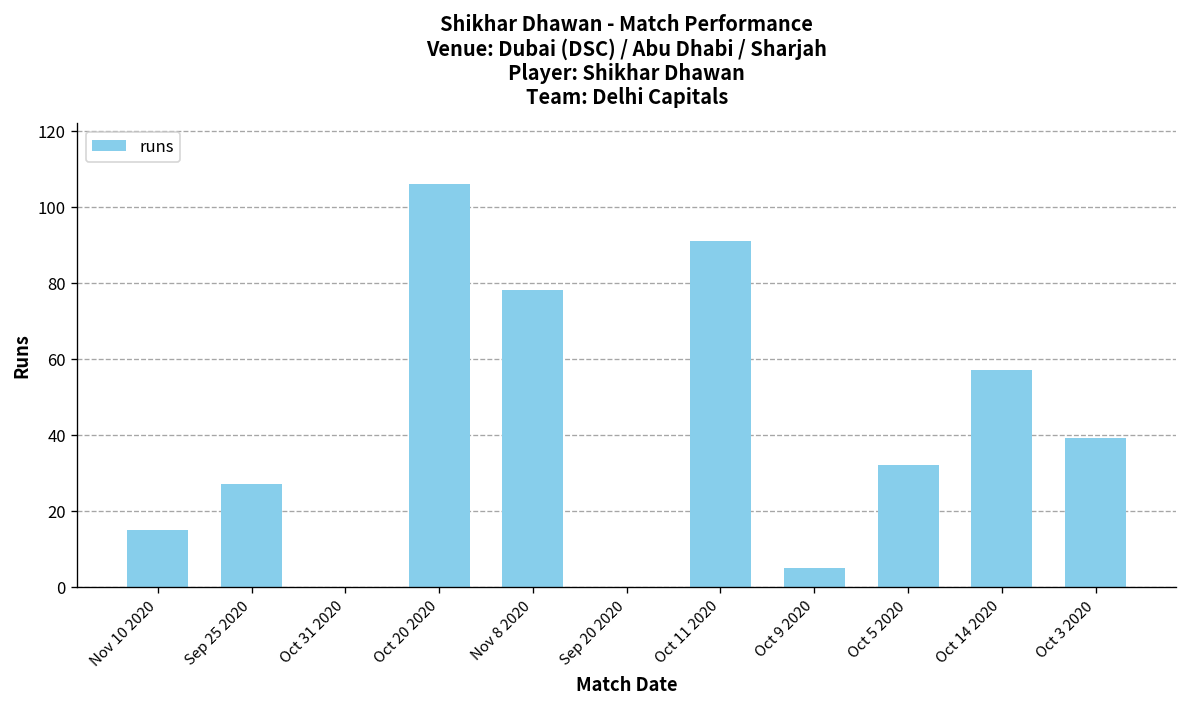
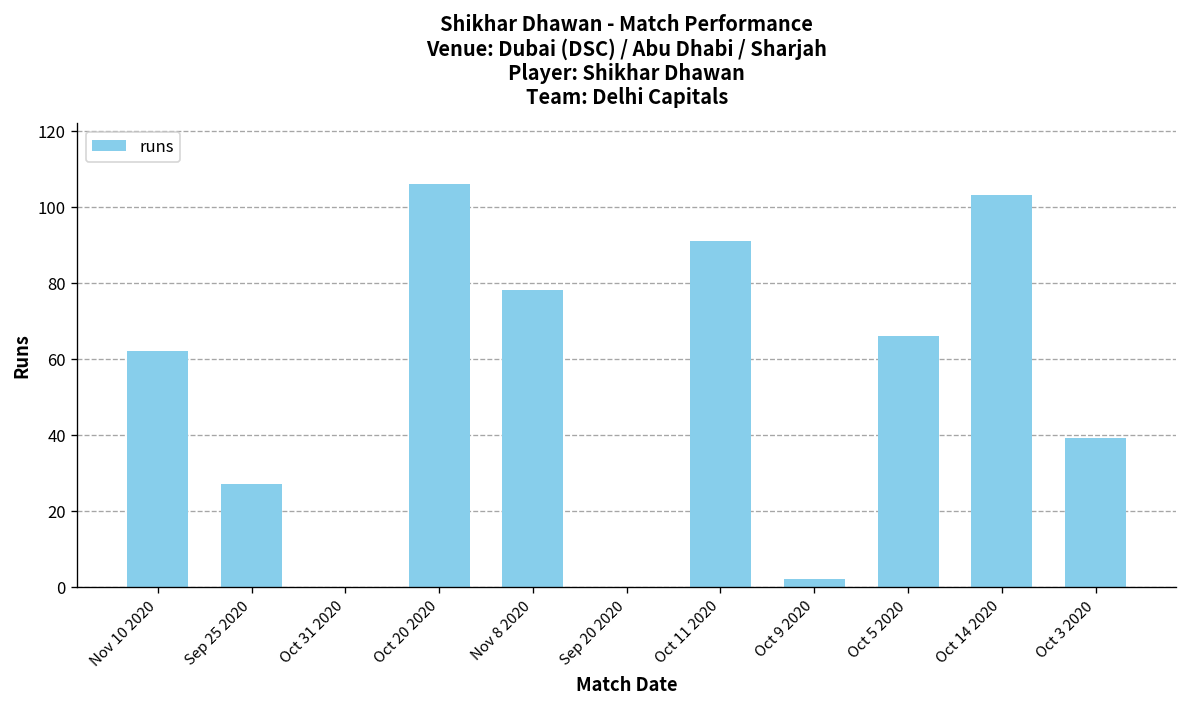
  {
-   "Nov 10 2020": 15,
+   "Nov 10 2020": 62,
    "Sep 25 2020": 27,
    "Oct 31 2020": 0,
    "Oct 20 2020": 106,
    "Nov 8 2020": 78,
    "Sep 20 2020": 0,
    "Oct 11 2020": 91,
-   "Oct 9 2020": 5,
-   "Oct 5 2020": 32,
-   "Oct 14 2020": 57,
+   "Oct 9 2020": 2,
+   "Oct 5 2020": 66,
+   "Oct 14 2020": 103,
    "Oct 3 2020": 39
  }
